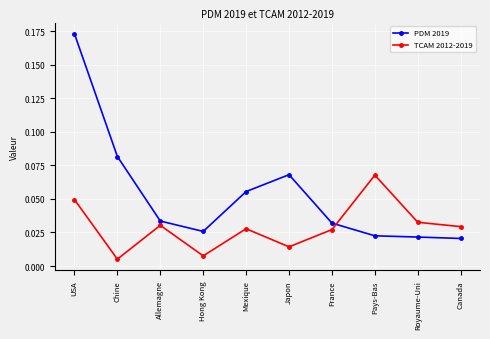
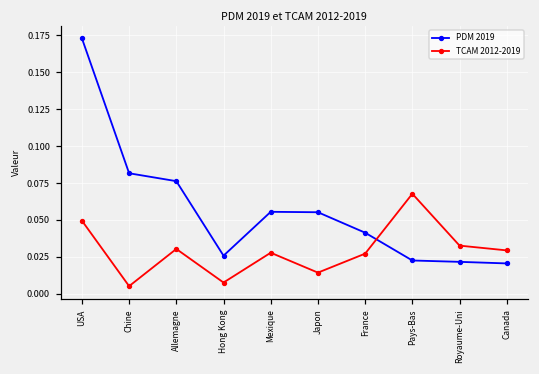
  {
    "PDM 2019": {
      "USA": 0.173,
      "Chine": 0.082,
-     "Allemagne": 0.034,
+     "Allemagne": 0.076,
      "Hong Kong": 0.026,
      "Mexique": 0.055,
-     "Japon": 0.068,
-     "France": 0.032,
+     "Japon": 0.055,
+     "France": 0.041,
      "Pays-Bas": 0.023,
      "Royaume-Uni": 0.022,
      "Canada": 0.021
    },
    "TCAM 2012-2019": {
      "USA": 0.050,
      "Chine": 0.005,
      "Allemagne": 0.030,
      "Hong Kong": 0.008,
      "Mexique": 0.028,
      "Japon": 0.014,
      "France": 0.027,
      "Pays-Bas": 0.068,
      "Royaume-Uni": 0.033,
      "Canada": 0.029
    }
  }
